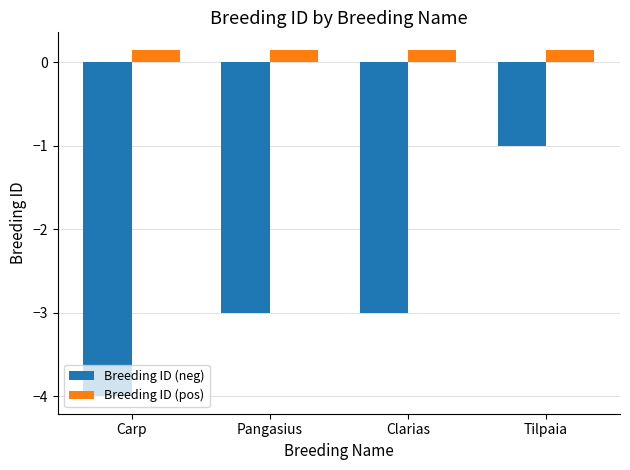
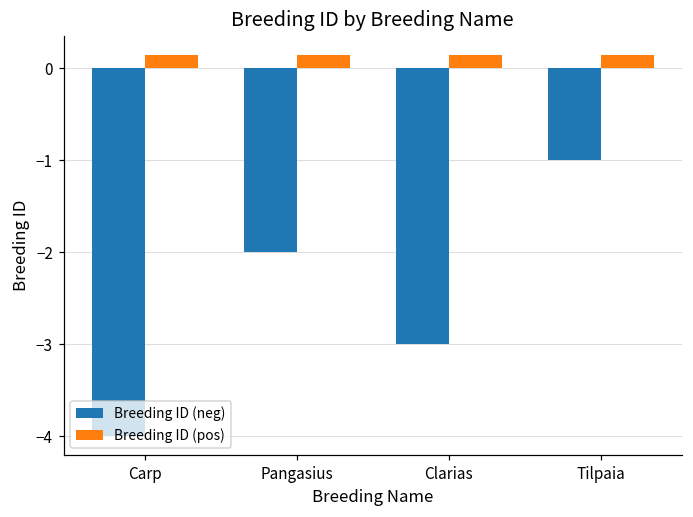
  {
    "Breeding ID (neg)": {
-     "Pangasius": -3.0,
+     "Pangasius": -2.0,
      "Clarias": -3.0,
      "Tilpaia": -1.0
    },
    "Breeding ID (pos)": {
      "Carp": 0.2,
      "Pangasius": 0.2,
      "Clarias": 0.2,
      "Tilpaia": 0.2
    }
  }
